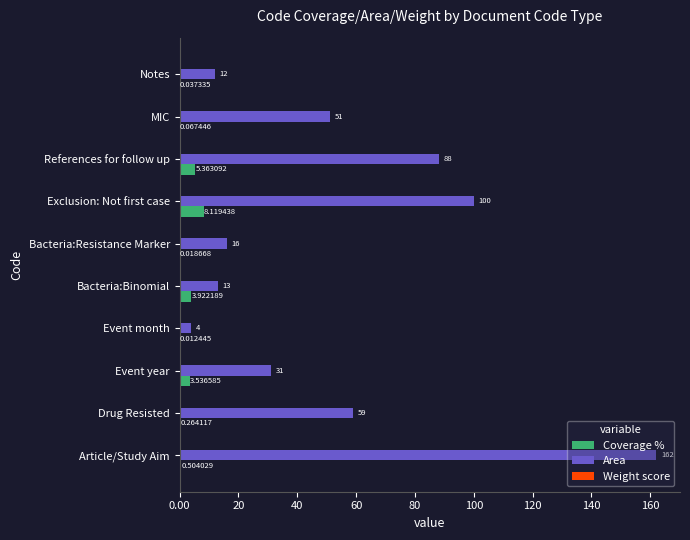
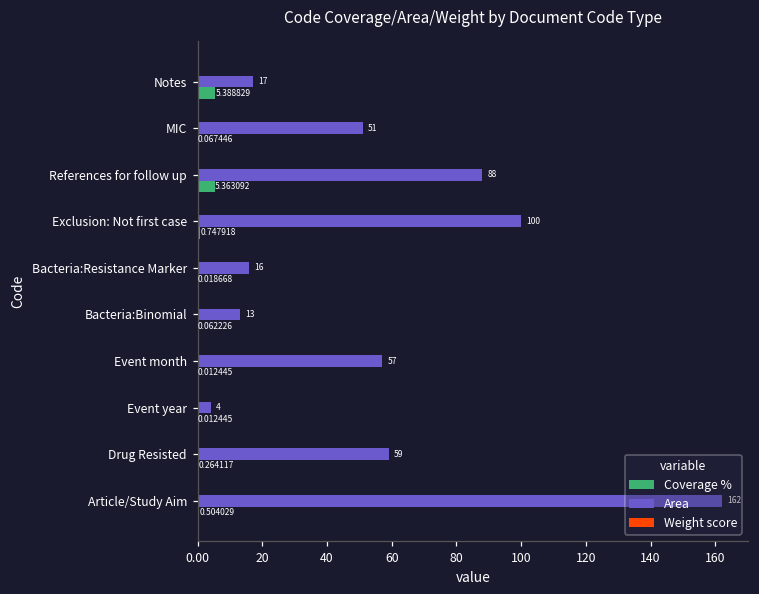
  {
    "Coverage %": {
-     "Notes": 0.037335,
+     "Notes": 5.388829,
      "MIC": 0.067446,
      "References for follow up": 5.363092,
-     "Exclusion: Not first case": 8.119438,
+     "Exclusion: Not first case": 0.747918,
      "Bacteria:Resistance Marker": 0.018668,
-     "Bacteria:Binomial": 3.922189,
+     "Bacteria:Binomial": 0.062226,
      "Event month": 0.012445,
-     "Event year": 3.536585,
+     "Event year": 0.012445,
      "Drug Resisted": 0.264117,
      "Article/Study Aim": 0.504029
    },
    "Area": {
-     "Notes": 12,
+     "Notes": 17,
      "MIC": 51,
      "References for follow up": 88,
      "Exclusion: Not first case": 100,
      "Bacteria:Resistance Marker": 16,
      "Bacteria:Binomial": 13,
-     "Event month": 4,
-     "Event year": 31,
+     "Event month": 57,
+     "Event year": 4,
      "Drug Resisted": 59
    },
    "Weight score": {
      "Notes": 0,
      "MIC": 0,
      "References for follow up": 0,
      "Exclusion: Not first case": 0,
      "Bacteria:Resistance Marker": 0,
      "Bacteria:Binomial": 0,
      "Event month": 0,
      "Event year": 0,
      "Drug Resisted": 0,
      "Article/Study Aim": 0
    }
  }
